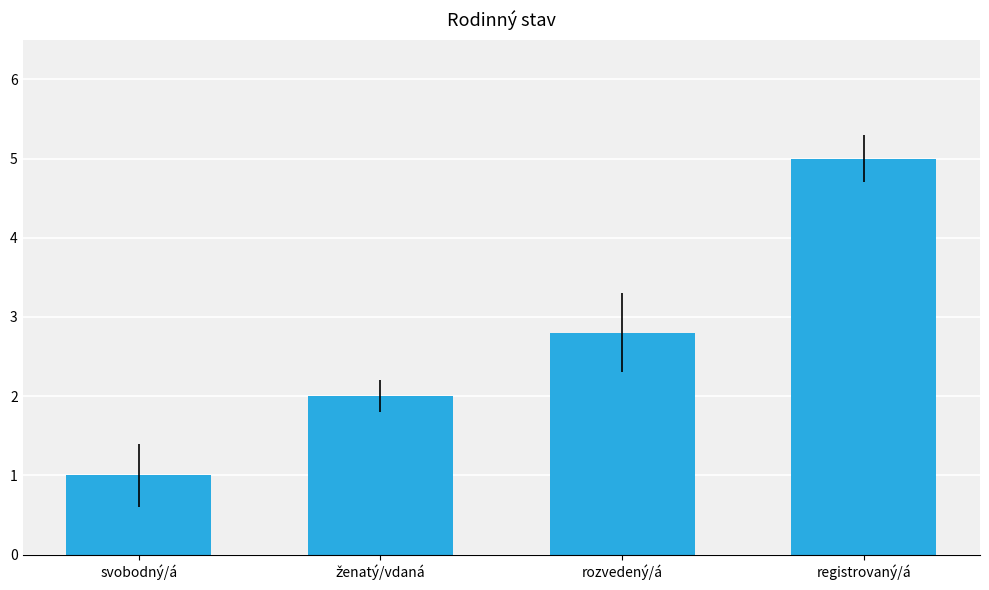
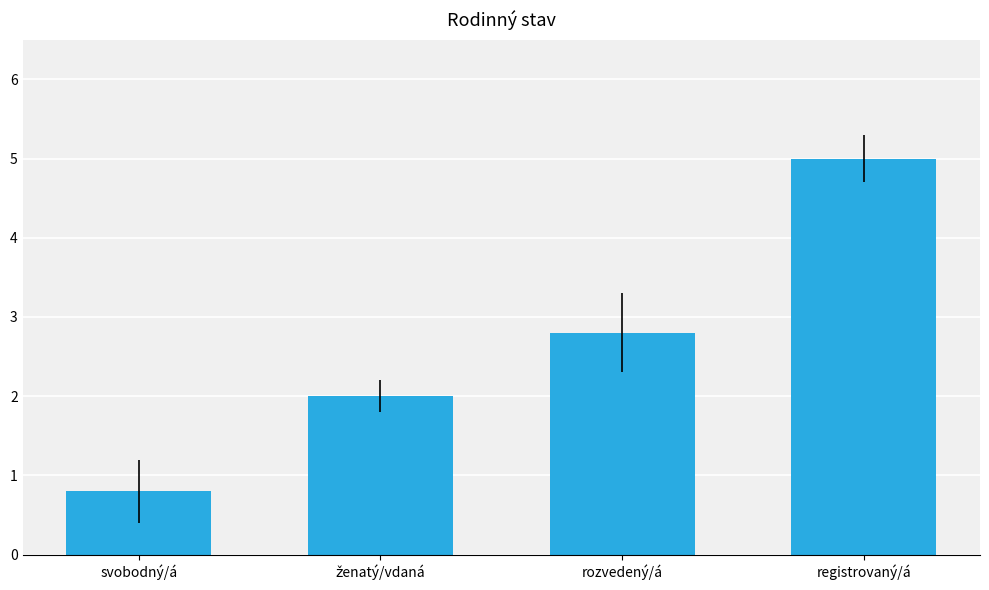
  {
-   "svobodný/á": 1.0,
+   "svobodný/á": 0.8,
    "ženatý/vdaná": 2.0,
    "rozvedený/á": 2.8,
    "registrovaný/á": 5.0
  }
